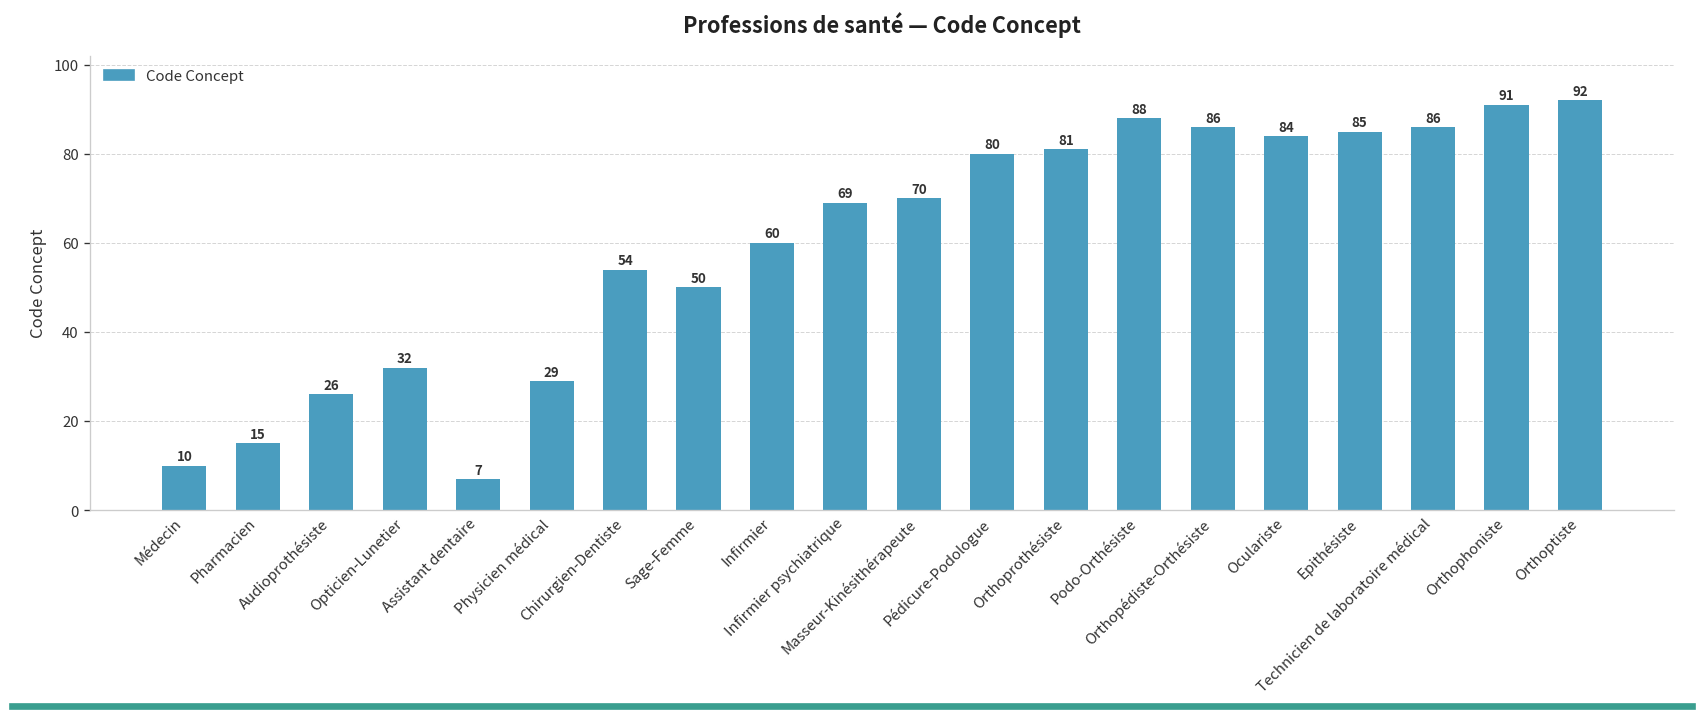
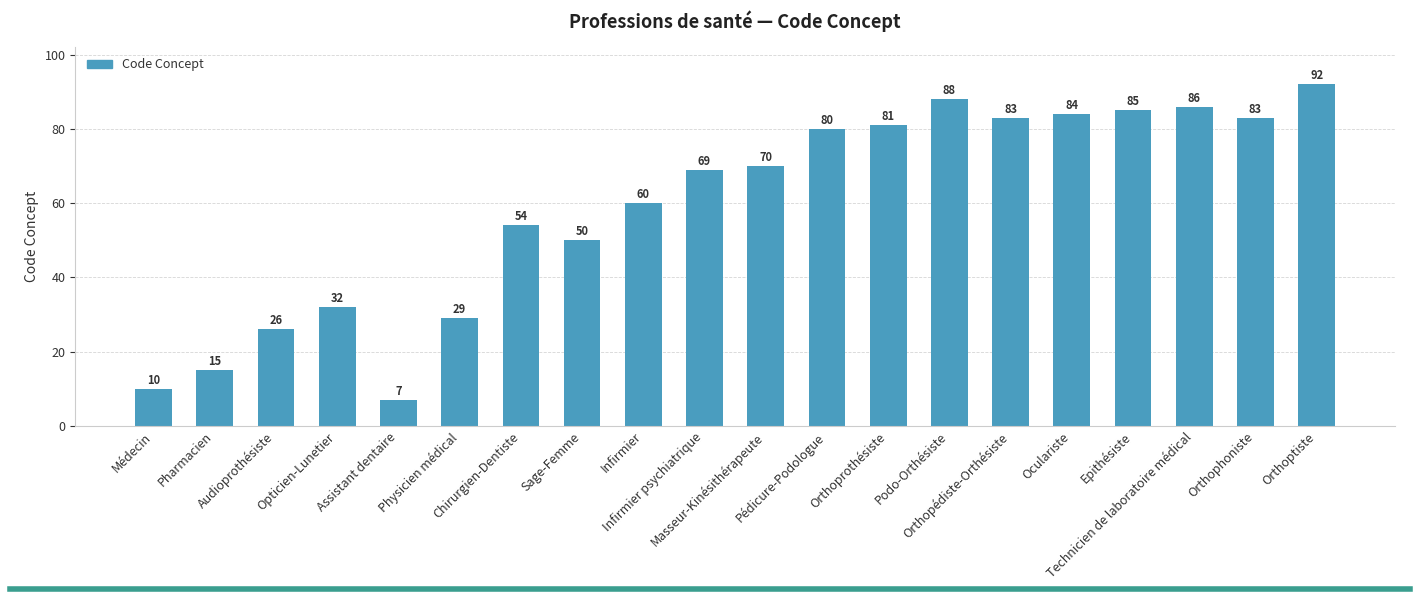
  {
    "Médecin": 10,
    "Pharmacien": 15,
    "Audioprothésiste": 26,
    "Opticien-Lunetier": 32,
    "Assistant dentaire": 7,
    "Physicien médical": 29,
    "Chirurgien-Dentiste": 54,
    "Sage-Femme": 50,
    "Infirmier": 60,
    "Infirmier psychiatrique": 69,
    "Masseur-Kinésithérapeute": 70,
    "Pédicure-Podologue": 80,
    "Orthoprothésiste": 81,
    "Podo-Orthésiste": 88,
-   "Orthopédiste-Orthésiste": 86,
+   "Orthopédiste-Orthésiste": 83,
    "Oculariste": 84,
    "Epithésiste": 85,
    "Technicien de laboratoire médical": 86,
-   "Orthophoniste": 91,
+   "Orthophoniste": 83,
    "Orthoptiste": 92
  }
